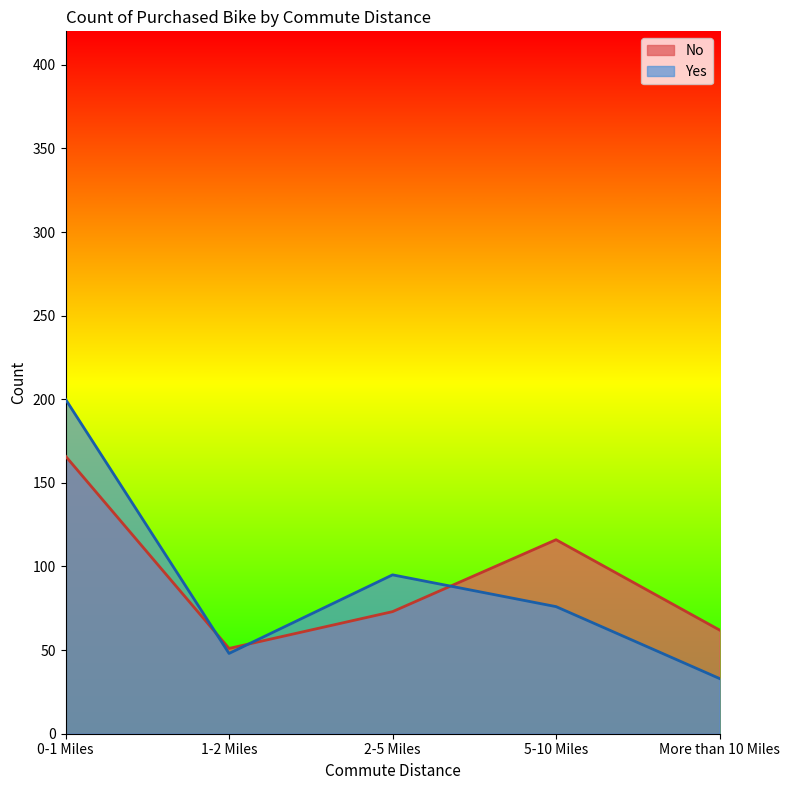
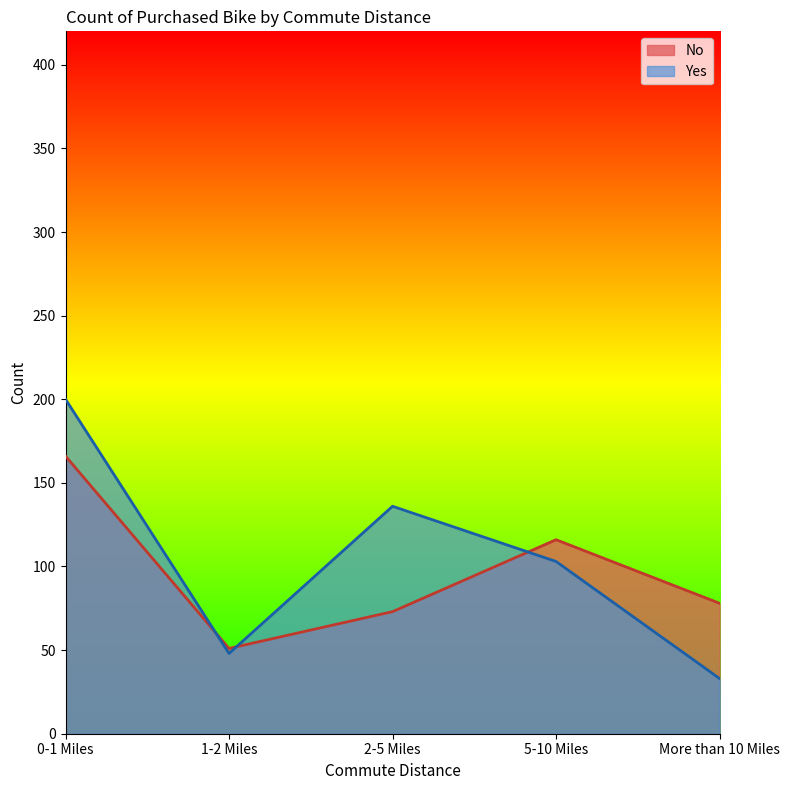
  {
    "No": {
      "0-1 Miles": 166,
      "1-2 Miles": 51,
      "2-5 Miles": 73,
      "5-10 Miles": 116,
-     "More than 10 Miles": 62
+     "More than 10 Miles": 78
    },
    "Yes": {
      "0-1 Miles": 200,
      "1-2 Miles": 48,
-     "2-5 Miles": 95,
-     "5-10 Miles": 76,
+     "2-5 Miles": 136,
+     "5-10 Miles": 103,
      "More than 10 Miles": 33
    }
  }
